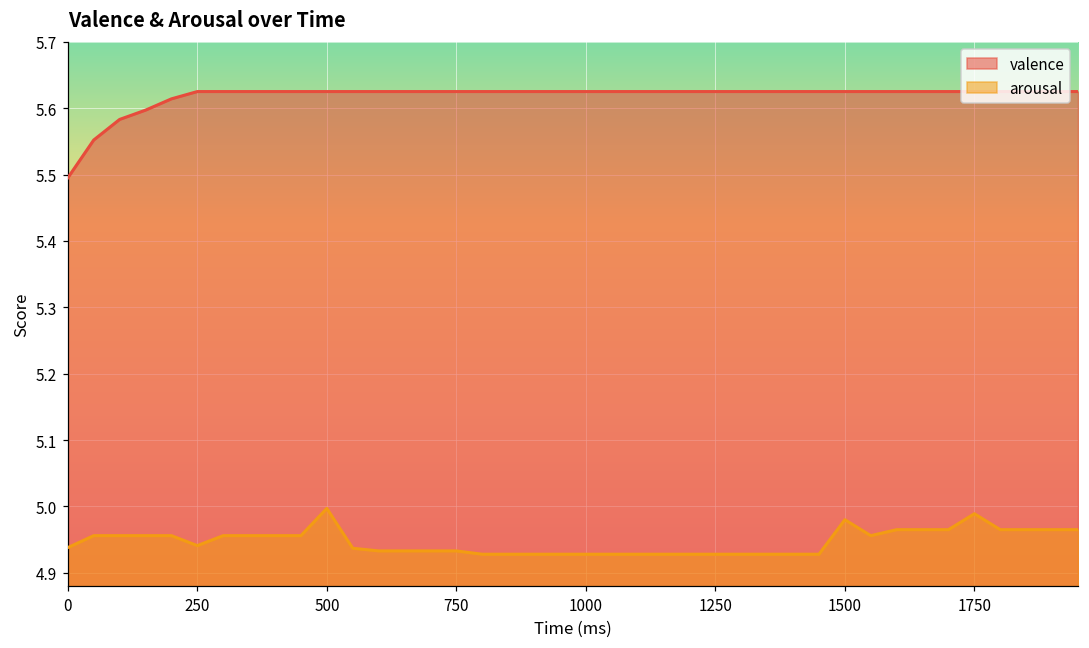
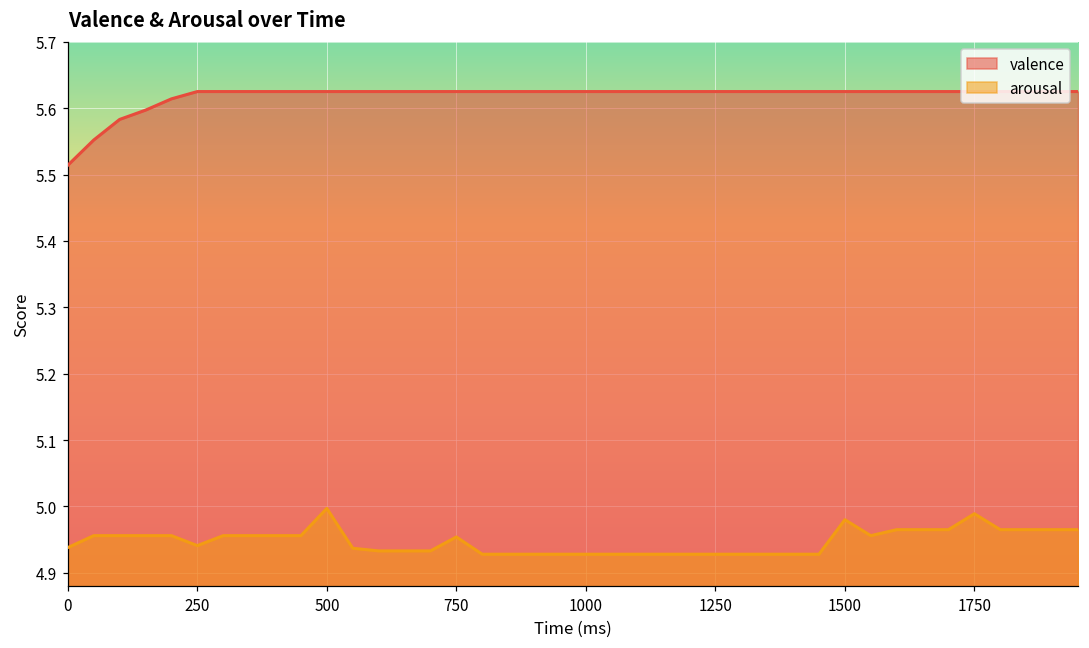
  {
    "valence": {
-     "0": 5.50,
+     "0": 5.51,
      "250": 5.63,
      "500": 5.63,
      "750": 5.63,
      "1000": 5.63,
      "1250": 5.63,
      "1500": 5.63
    },
    "arousal": {
      "0": 4.94,
      "250": 4.94,
      "500": 5.00,
-     "750": 4.93,
+     "750": 4.95,
      "1000": 4.93,
      "1250": 4.93,
      "1500": 4.98,
      "1750": 4.99
    }
  }
